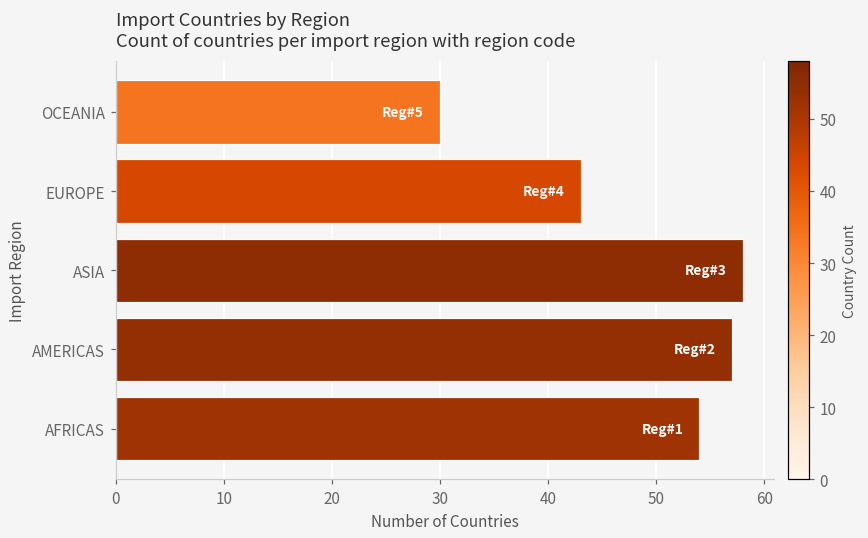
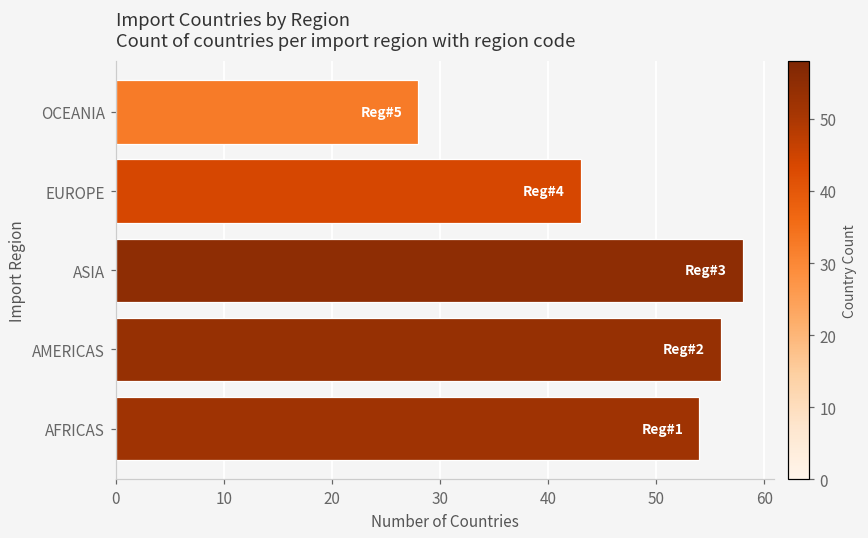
  {
-   "OCEANIA": 30,
-   "AMERICAS": 57
+   "OCEANIA": 28,
+   "AMERICAS": 56
  }
